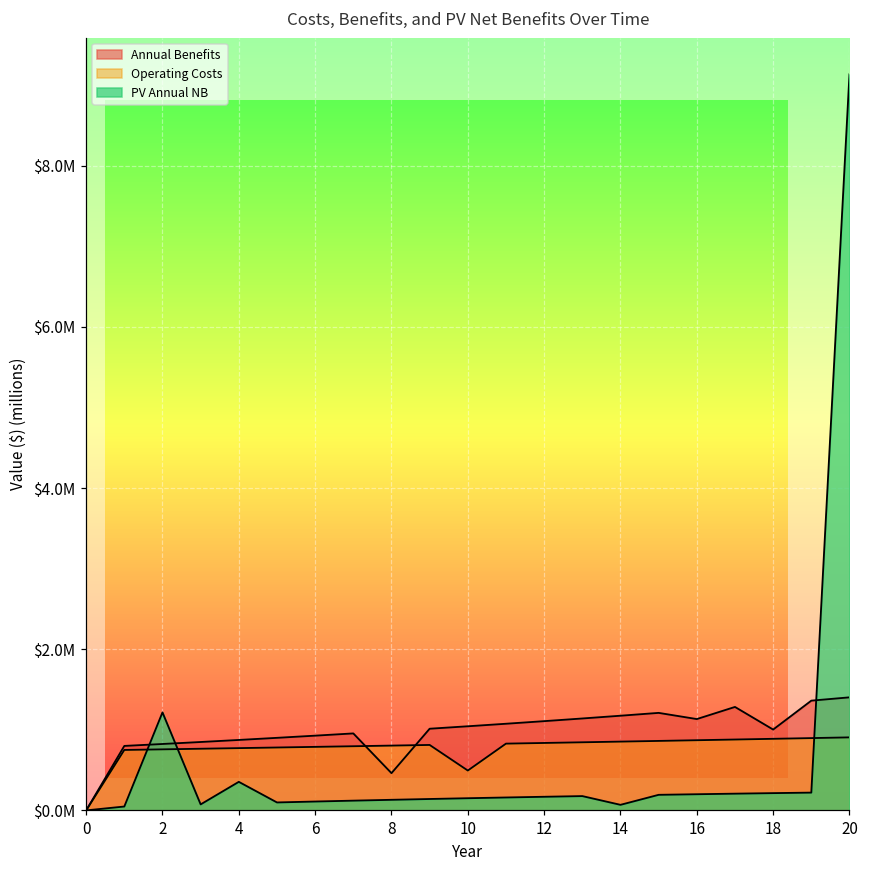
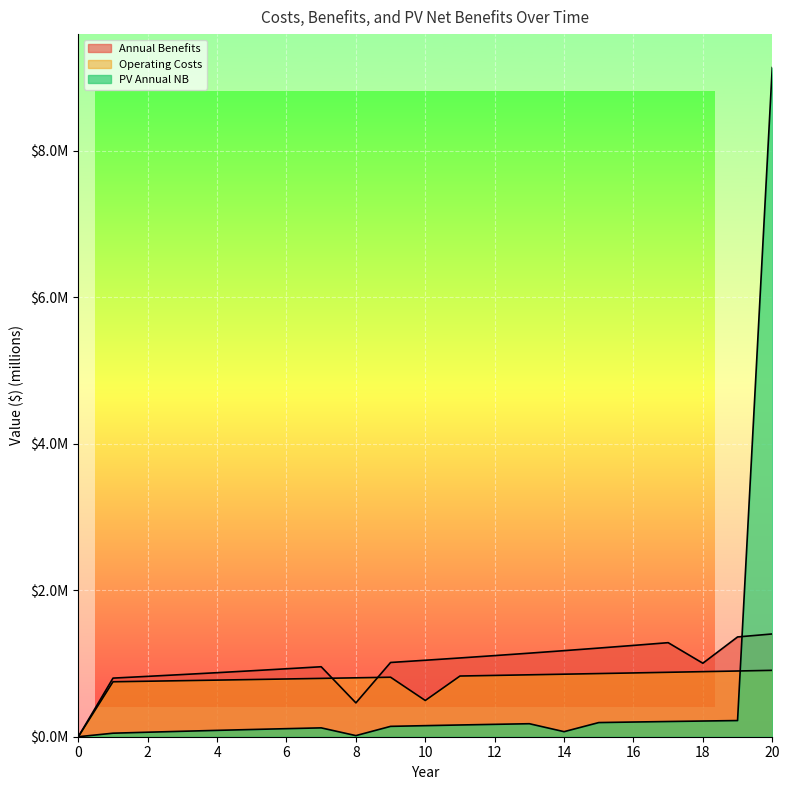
  {
    "Annual Benefits": {
      "2": "$800000",
      "4": "$900000",
      "6": "$900000",
      "8": "$500000",
      "10": "$1000000",
      "12": "$1100000",
      "14": "$1200000",
-     "16": "$1100000",
+     "16": "$1200000",
      "18": "$1000000",
      "20": "$1400000"
    },
    "Operating Costs": {
      "2": "$800000",
      "4": "$800000",
      "6": "$800000",
      "8": "$800000",
      "10": "$500000",
      "12": "$800000",
      "14": "$900000",
      "16": "$900000",
      "18": "$900000",
      "20": "$900000"
    },
    "PV Annual NB": {
-     "2": "$1200000",
-     "4": "$400000",
+     "2": "$100000",
+     "4": "$100000",
      "6": "$100000",
-     "8": "$100000",
+     "8": "$0",
      "10": "$200000",
      "12": "$200000",
      "14": "$100000",
      "16": "$200000",
      "18": "$200000",
      "20": "$9100000"
    }
  }
